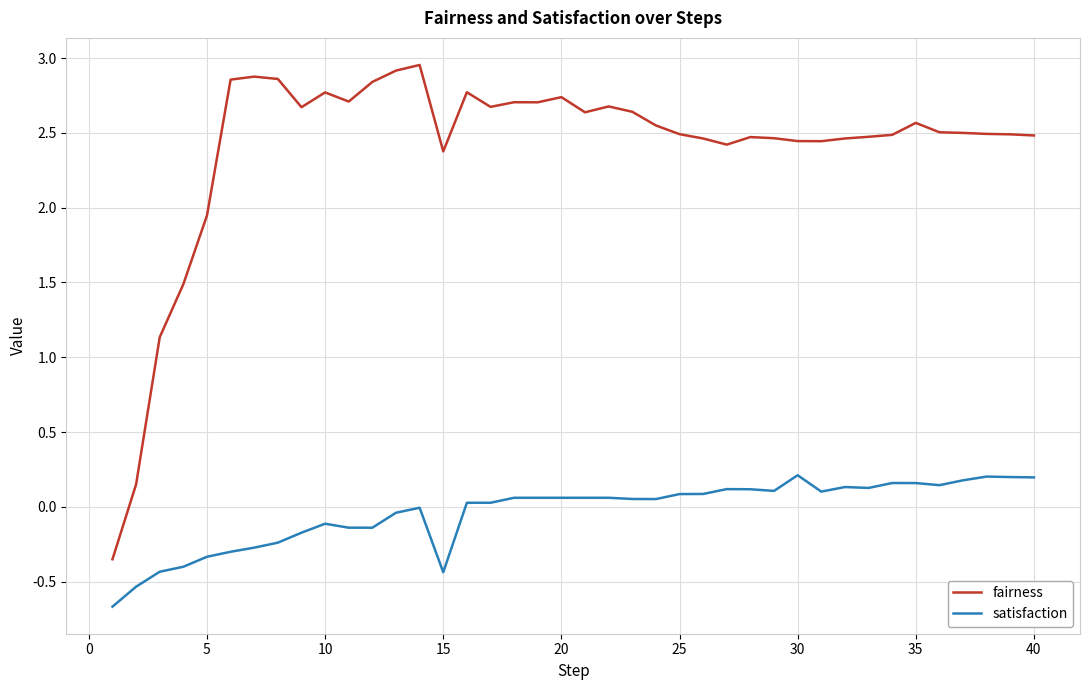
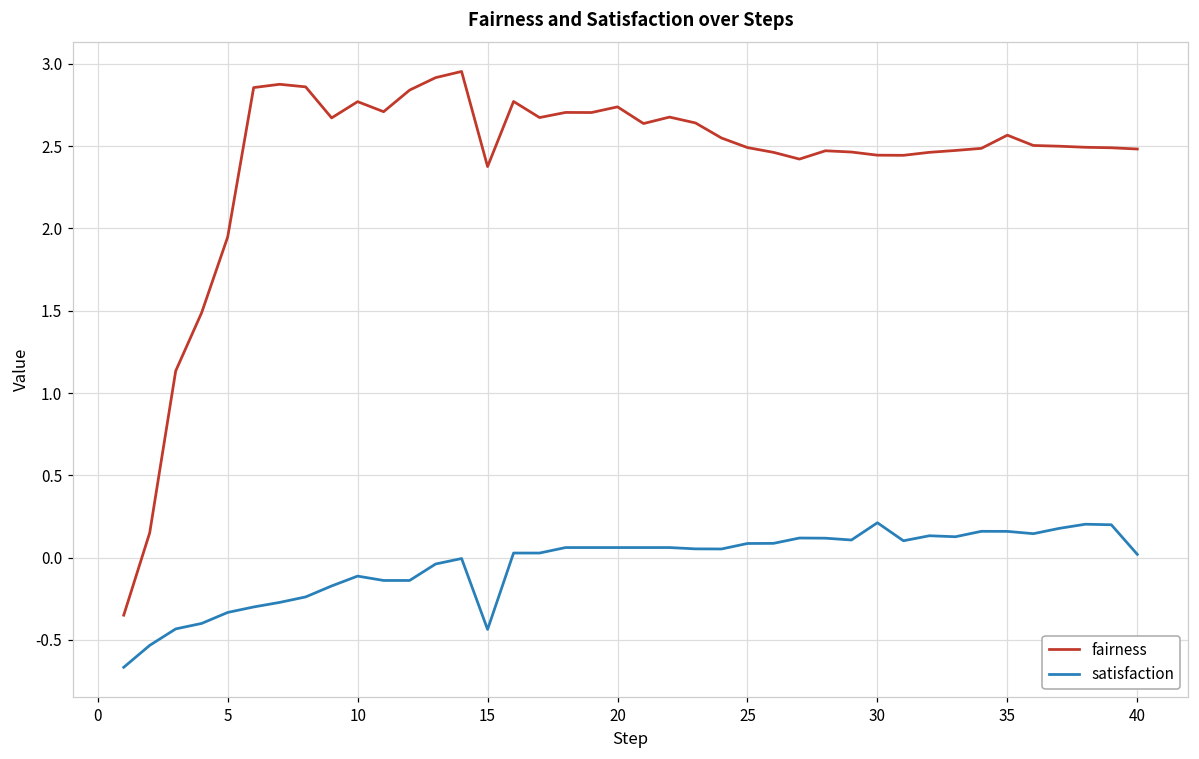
  {
    "fairness": {
      "5": 1.95,
      "10": 2.77,
      "15": 2.38,
      "20": 2.74,
      "25": 2.49,
      "30": 2.45,
      "35": 2.57,
      "40": 2.48
    },
    "satisfaction": {
      "5": -0.33,
      "10": -0.11,
      "15": -0.44,
      "20": 0.06,
      "25": 0.09,
      "30": 0.21,
      "35": 0.16,
-     "40": 0.20
+     "40": 0.02
    }
  }
